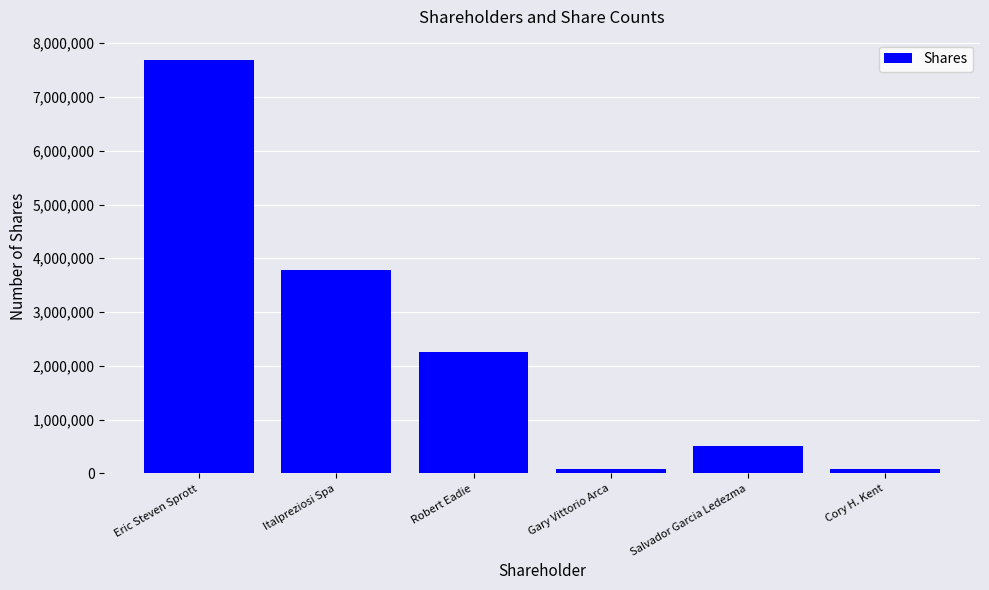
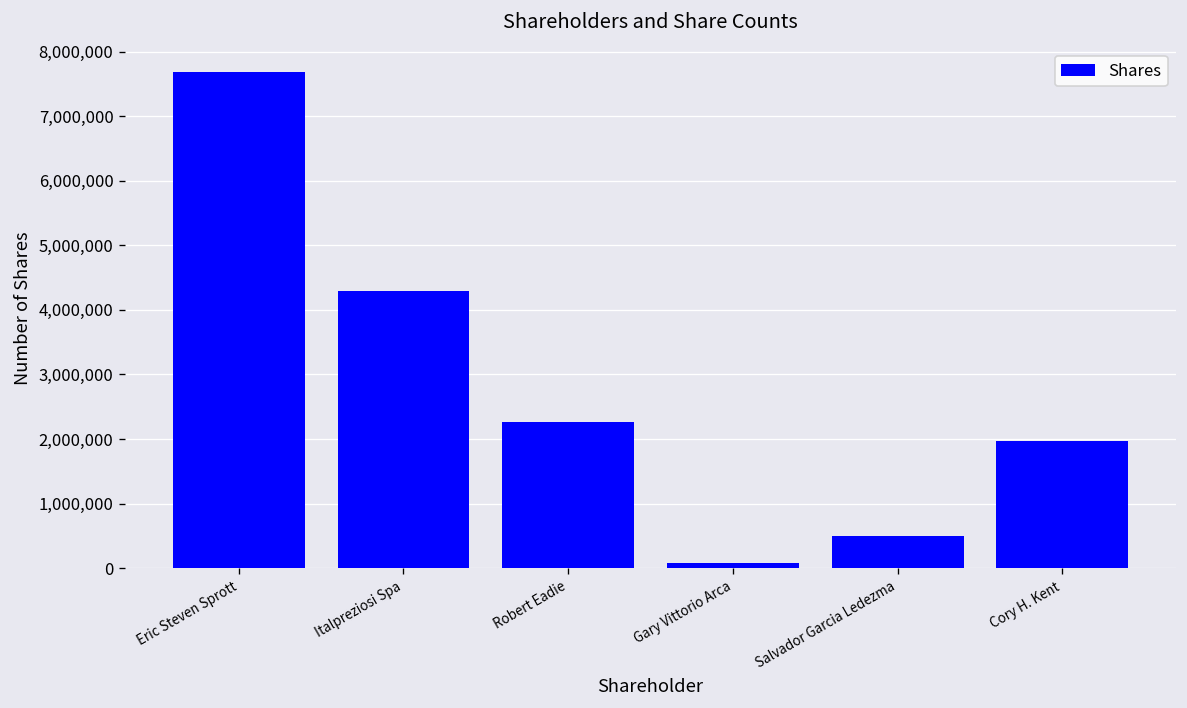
  {
    "Eric Steven Sprott": "7,700,000",
-   "Italpreziosi Spa": "3,800,000",
+   "Italpreziosi Spa": "4,300,000",
    "Robert Eadie": "2,300,000",
    "Gary Vittorio Arca": "100,000",
    "Salvador Garcia Ledezma": "500,000",
-   "Cory H. Kent": "100,000"
+   "Cory H. Kent": "2,000,000"
  }
